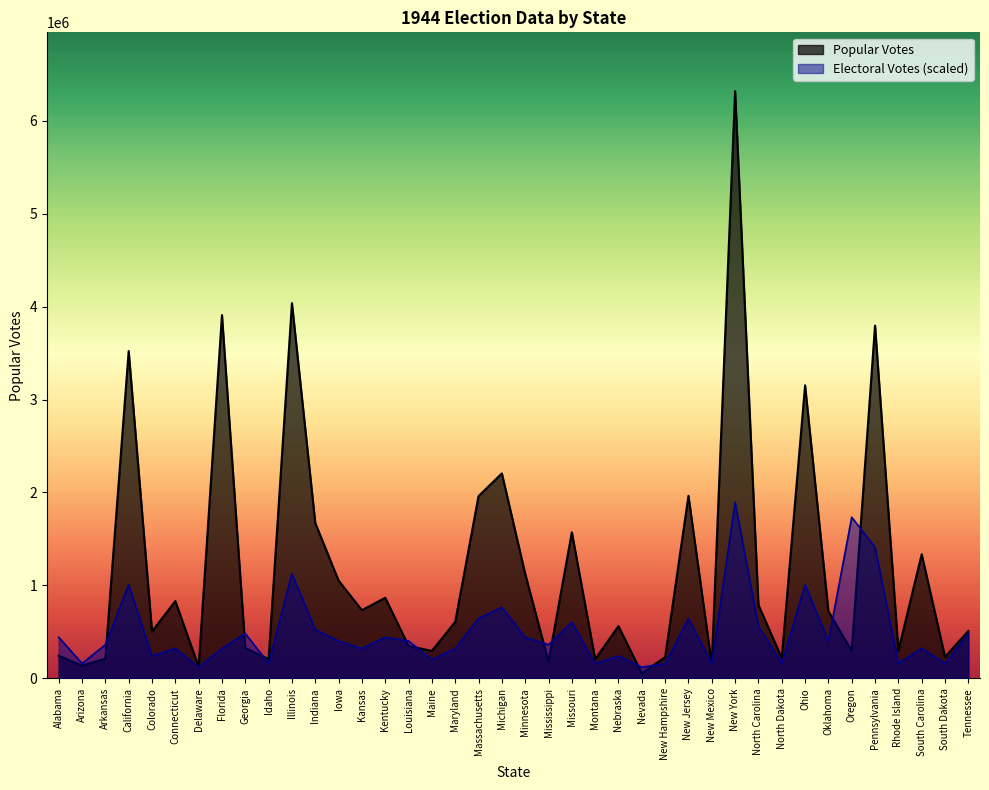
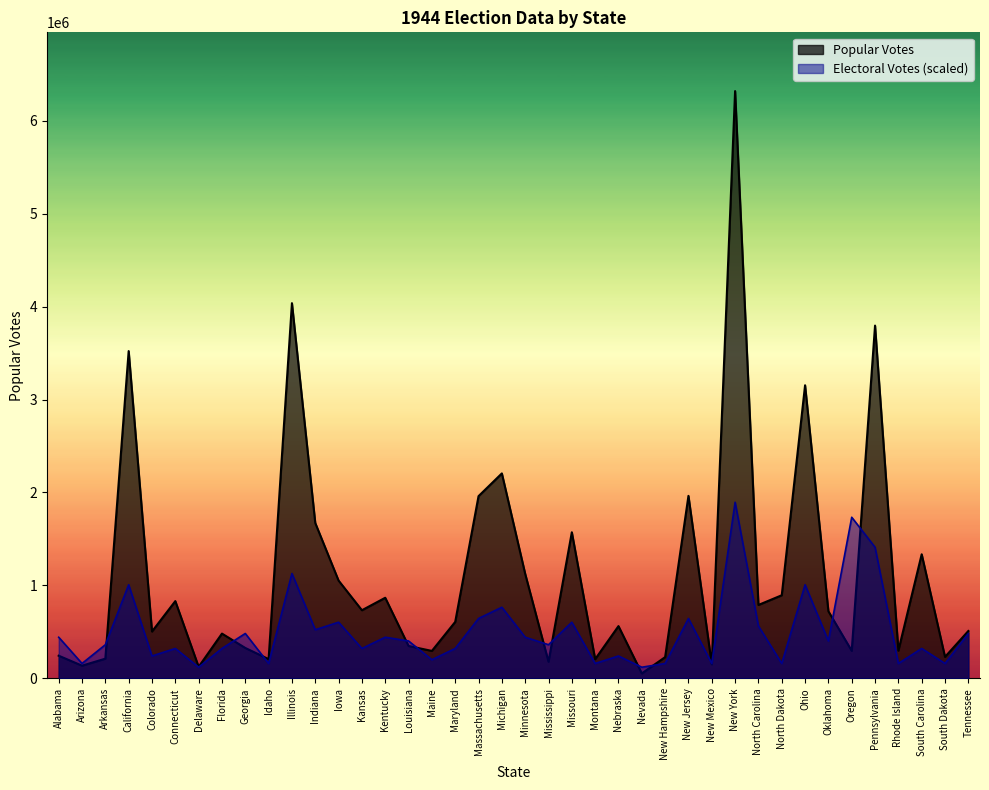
  {
    "Popular Votes": {
      "Alabama": 200000,
      "Arkansas": 200000,
      "California": 3500000,
      "Colorado": 500000,
      "Connecticut": 800000,
-     "Florida": 3900000,
+     "Florida": 500000,
      "Georgia": 300000,
      "Idaho": 200000,
      "Illinois": 4000000,
      "Indiana": 1700000,
      "Iowa": 1100000,
      "Kansas": 700000,
      "Kentucky": 900000,
      "Louisiana": 300000,
      "Maine": 300000,
      "Maryland": 600000,
      "Massachusetts": 2000000,
      "Michigan": 2200000,
      "Minnesota": 1100000,
      "Mississippi": 200000,
      "Missouri": 1600000,
      "Montana": 200000,
      "Nebraska": 600000,
      "Nevada": 100000,
      "New Hampshire": 200000,
      "New Jersey": 2000000,
      "New York": 6300000,
      "North Carolina": 800000,
-     "North Dakota": 200000,
+     "North Dakota": 900000,
      "Ohio": 3200000,
      "Oklahoma": 700000,
      "Oregon": 300000,
      "Pennsylvania": 3800000,
      "Rhode Island": 300000,
      "South Carolina": 1300000,
      "South Dakota": 200000
    },
    "Electoral Votes (scaled)": {
      "Alabama": 400000,
      "Arkansas": 400000,
      "California": 1000000,
      "Colorado": 200000,
      "Connecticut": 300000,
      "Florida": 300000,
      "Georgia": 500000,
      "Idaho": 200000,
      "Illinois": 1100000,
      "Indiana": 500000,
-     "Iowa": 400000,
+     "Iowa": 600000,
      "Kansas": 300000,
      "Kentucky": 400000,
      "Louisiana": 400000,
      "Maine": 200000,
      "Maryland": 300000,
      "Massachusetts": 600000,
      "Michigan": 800000,
      "Minnesota": 400000,
      "Mississippi": 400000,
      "Missouri": 600000,
      "Montana": 200000,
      "Nebraska": 200000,
      "Nevada": 100000,
      "New Hampshire": 200000,
      "New Jersey": 600000,
      "New York": 1900000,
      "North Carolina": 600000,
      "North Dakota": 200000,
      "Ohio": 1000000,
      "Oklahoma": 400000,
      "Oregon": 1700000,
      "Pennsylvania": 1400000,
      "Rhode Island": 200000,
      "South Carolina": 300000,
      "South Dakota": 200000
    }
  }
